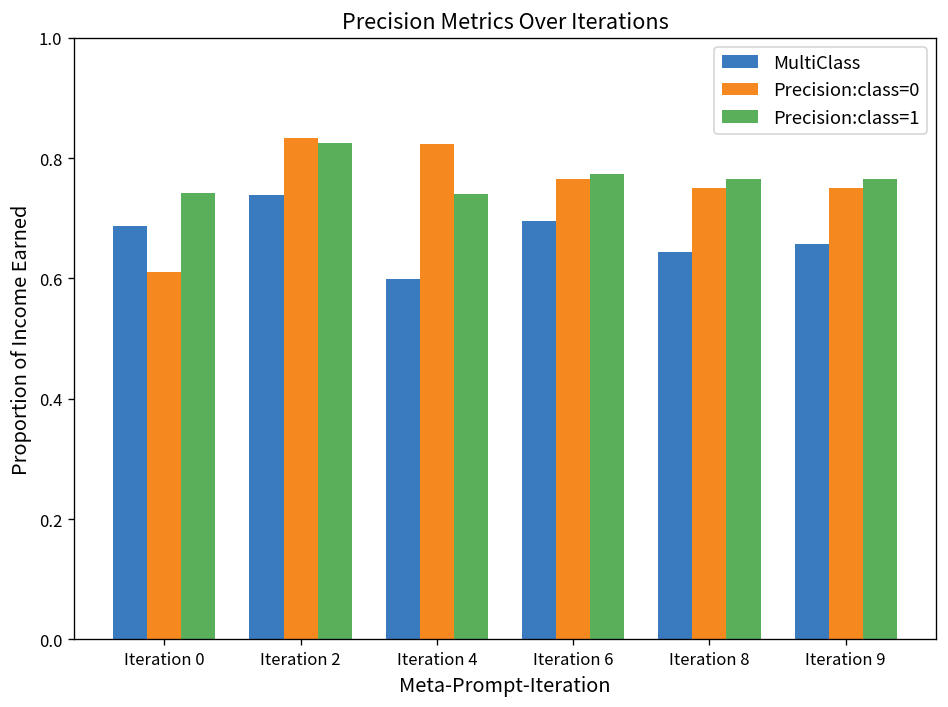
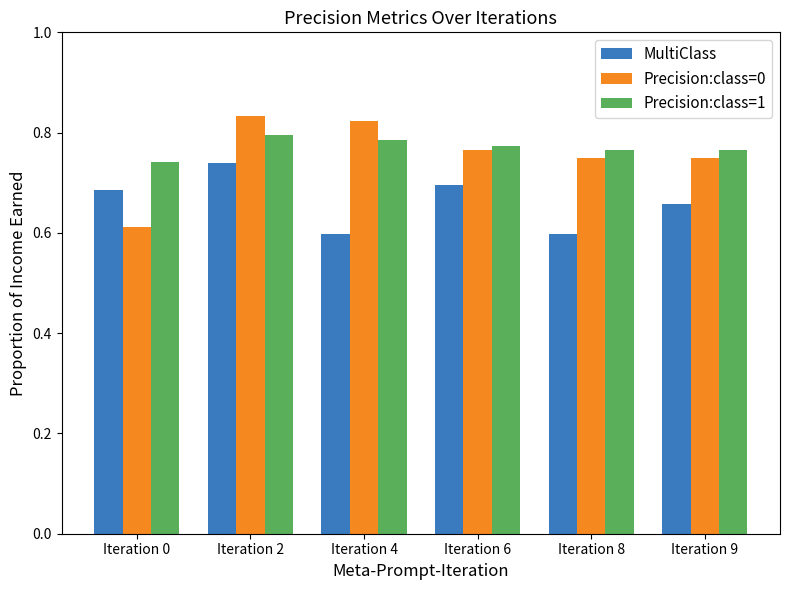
  {
    "MultiClass": {
      "Iteration 0": 0.69,
      "Iteration 2": 0.74,
      "Iteration 4": 0.60,
      "Iteration 6": 0.70,
-     "Iteration 8": 0.64,
+     "Iteration 8": 0.60,
      "Iteration 9": 0.66
    },
    "Precision:class=0": {
      "Iteration 0": 0.61,
      "Iteration 2": 0.83,
      "Iteration 4": 0.82,
      "Iteration 6": 0.76,
      "Iteration 8": 0.75,
      "Iteration 9": 0.75
    },
    "Precision:class=1": {
      "Iteration 0": 0.74,
-     "Iteration 2": 0.82,
-     "Iteration 4": 0.74,
+     "Iteration 2": 0.80,
+     "Iteration 4": 0.79,
      "Iteration 6": 0.77,
      "Iteration 8": 0.76,
      "Iteration 9": 0.76
    }
  }
